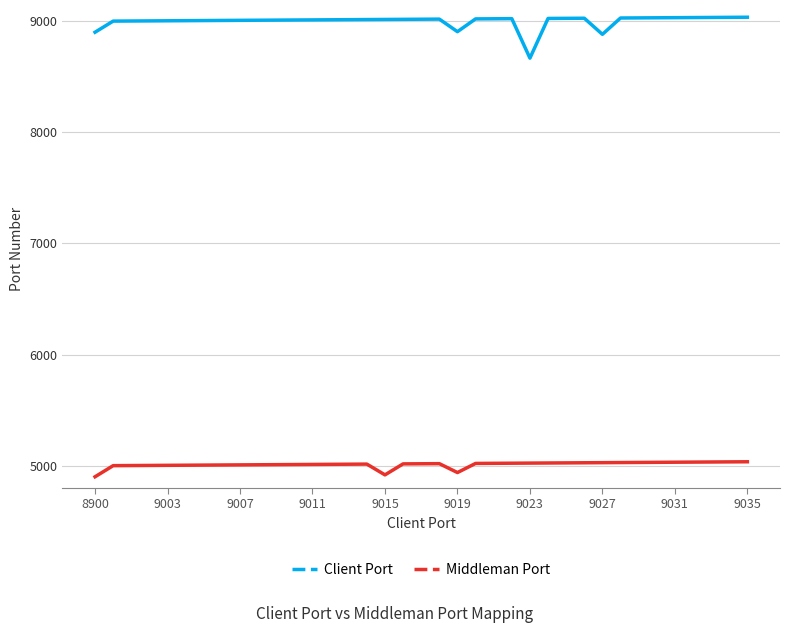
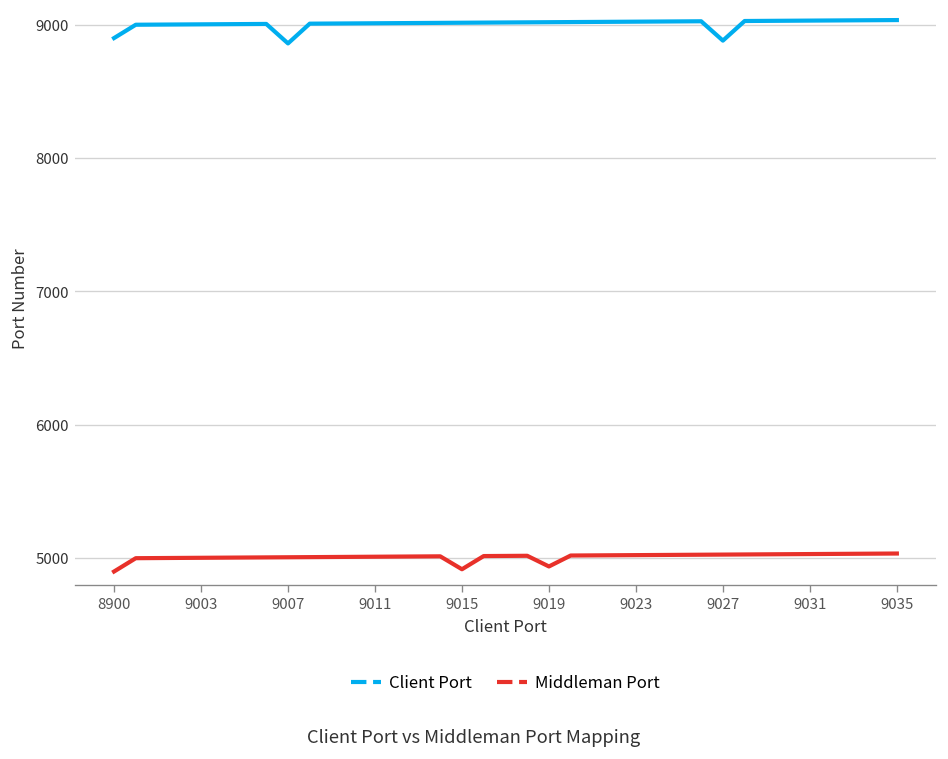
  {
    "Client Port": {
      "8900": 8900,
      "9003": 9000,
-     "9007": 9010,
+     "9007": 8860,
      "9011": 9010,
      "9015": 9020,
-     "9019": 8910,
-     "9023": 8670,
+     "9019": 9020,
+     "9023": 9020,
      "9027": 8880,
      "9031": 9030,
      "9035": 9040
    },
    "Middleman Port": {
      "8900": 4900,
      "9003": 5000,
      "9007": 5010,
      "9011": 5010,
      "9015": 4920,
      "9019": 4940,
      "9023": 5020,
      "9027": 5030,
      "9031": 5030,
      "9035": 5040
    }
  }
